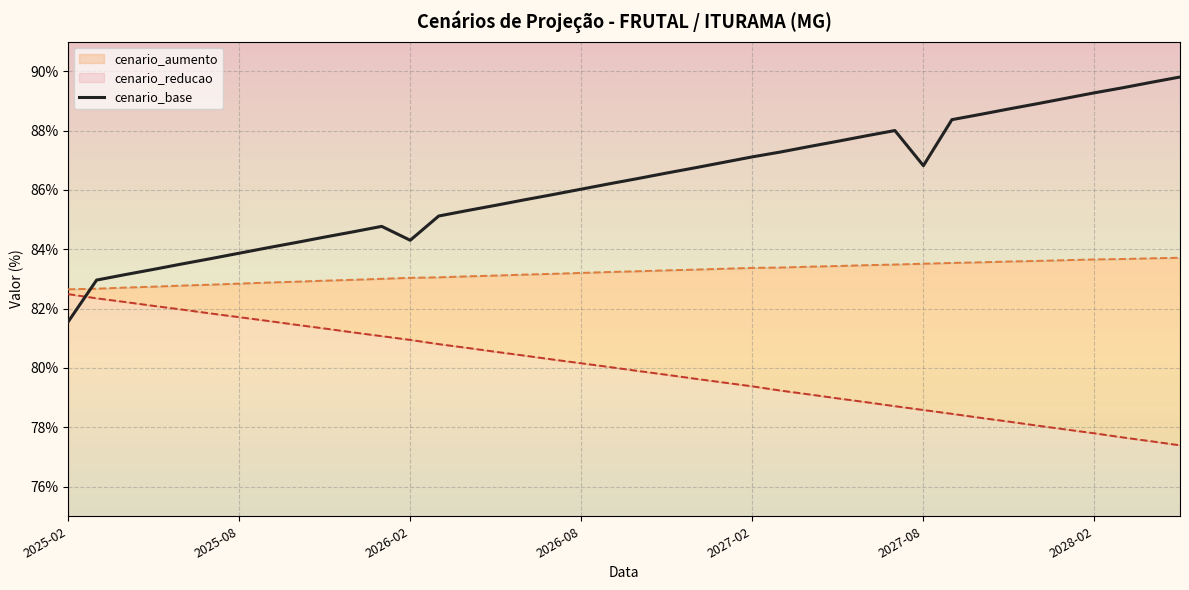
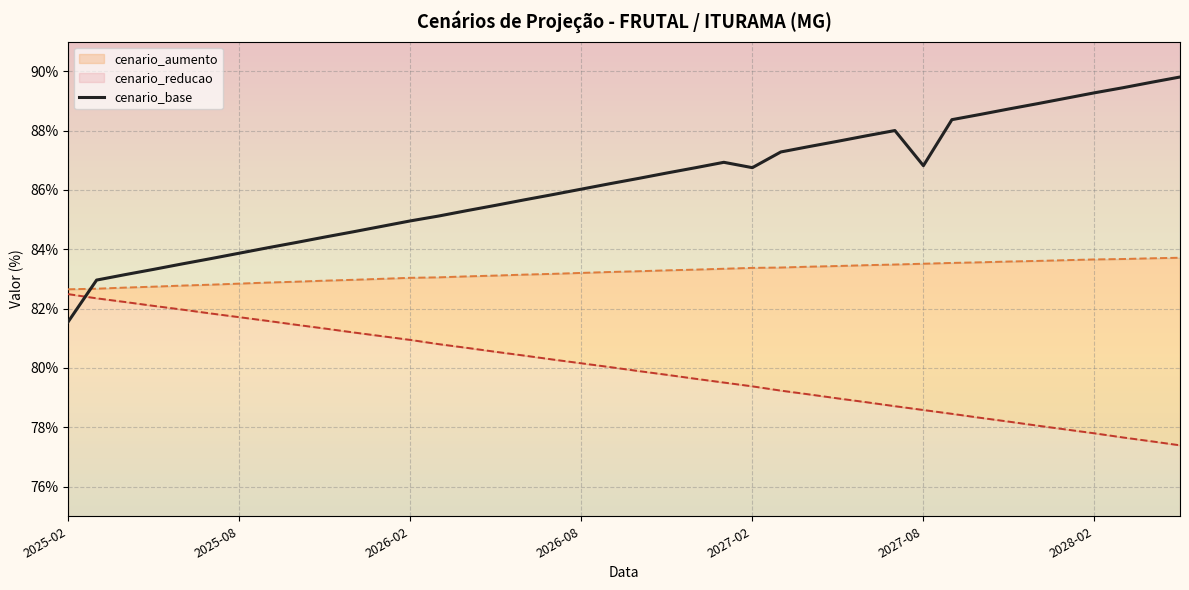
  {
    "cenario_base": {
      "2025-02": "81.6%",
      "2025-08": "83.9%",
-     "2026-02": "84.3%",
+     "2026-02": "85.0%",
      "2026-08": "86.0%",
-     "2027-02": "87.1%",
+     "2027-02": "86.8%",
      "2027-08": "86.8%",
      "2028-02": "89.3%"
    }
  }
